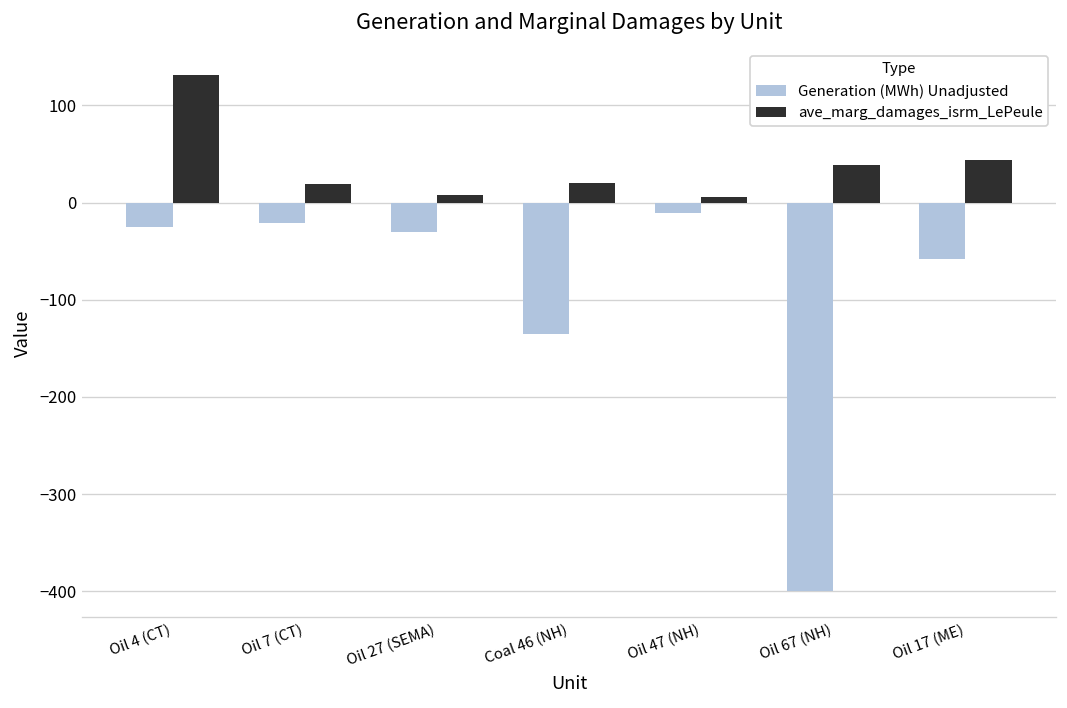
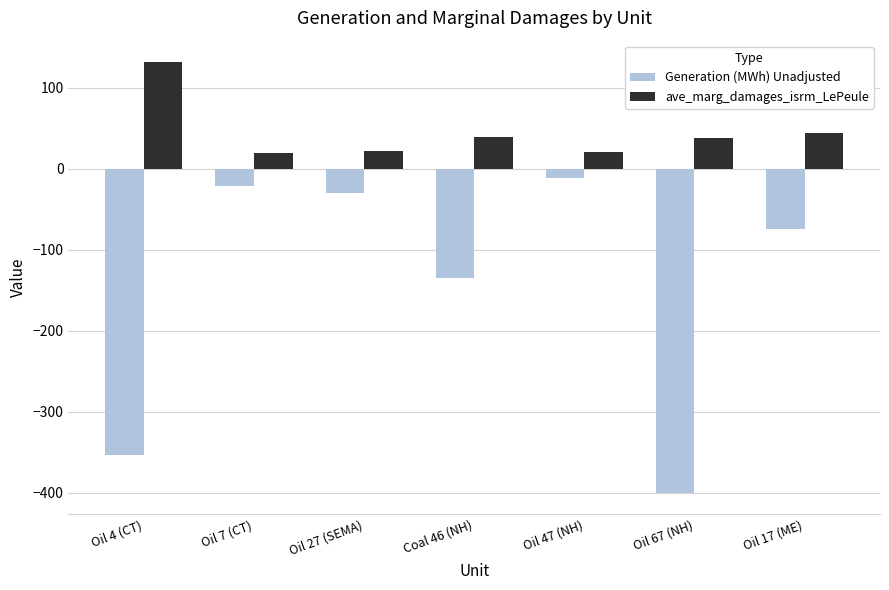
  {
    "Generation (MWh) Unadjusted": {
-     "Oil 4 (CT)": -20,
+     "Oil 4 (CT)": -350,
      "Oil 7 (CT)": -20,
      "Oil 27 (SEMA)": -30,
      "Coal 46 (NH)": -140,
      "Oil 47 (NH)": -10,
      "Oil 67 (NH)": -400,
-     "Oil 17 (ME)": -60
+     "Oil 17 (ME)": -70
    },
    "ave_marg_damages_isrm_LePeule": {
      "Oil 4 (CT)": 130,
      "Oil 7 (CT)": 20,
-     "Oil 27 (SEMA)": 10,
-     "Coal 46 (NH)": 20,
-     "Oil 47 (NH)": 10,
+     "Oil 27 (SEMA)": 20,
+     "Coal 46 (NH)": 40,
+     "Oil 47 (NH)": 20,
      "Oil 67 (NH)": 40,
      "Oil 17 (ME)": 40
    }
  }
